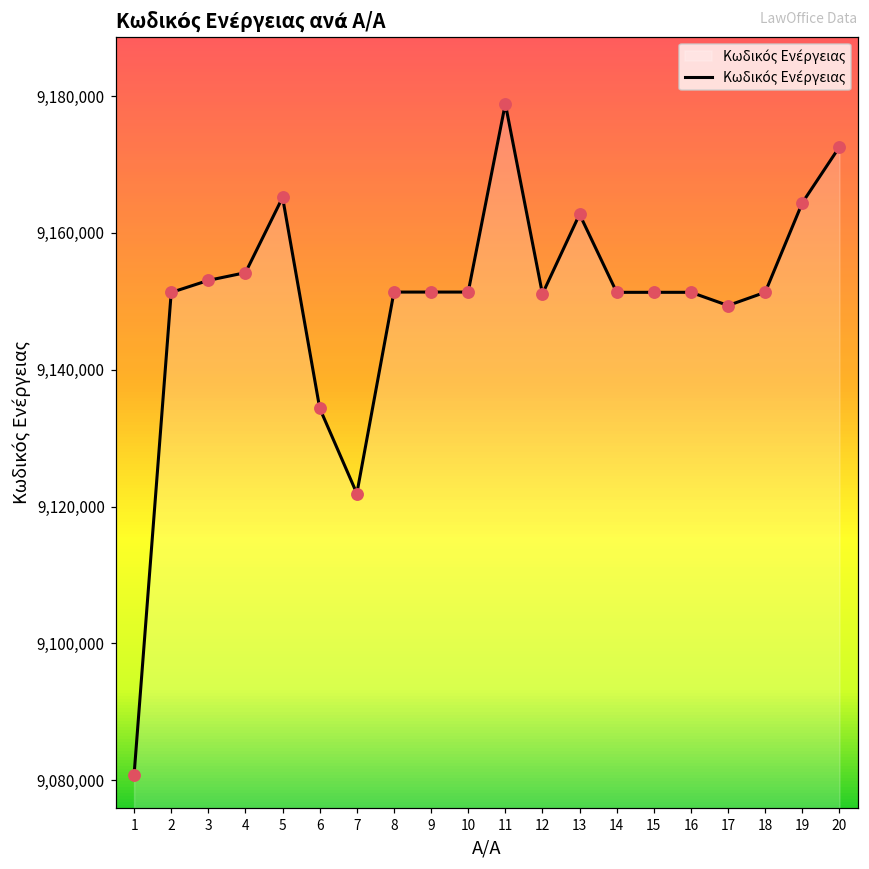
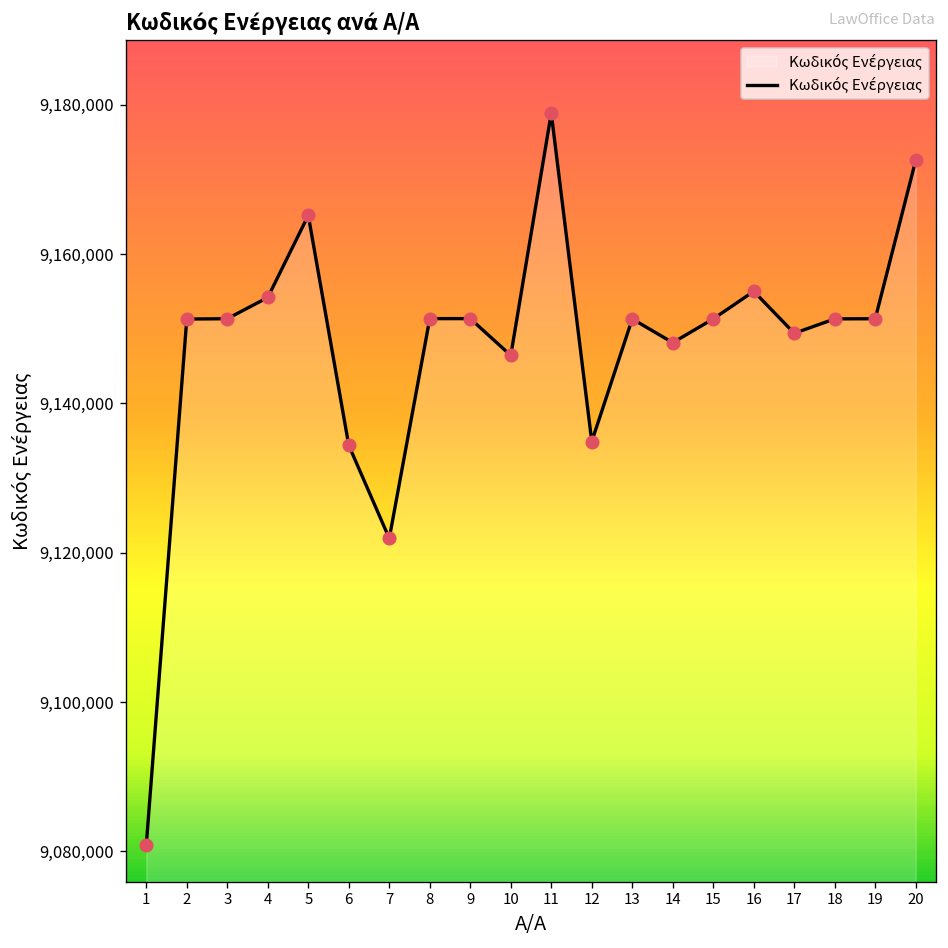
  {
    "1": "9,081,000",
    "2": "9,151,000",
-   "3": "9,153,000",
+   "3": "9,151,000",
    "4": "9,154,000",
    "5": "9,165,000",
    "6": "9,134,000",
    "7": "9,122,000",
    "8": "9,151,000",
    "9": "9,151,000",
-   "10": "9,151,000",
+   "10": "9,146,000",
    "11": "9,179,000",
-   "12": "9,151,000",
-   "13": "9,163,000",
-   "14": "9,151,000",
+   "12": "9,135,000",
+   "13": "9,151,000",
+   "14": "9,148,000",
    "15": "9,151,000",
-   "16": "9,151,000",
+   "16": "9,155,000",
    "17": "9,149,000",
    "18": "9,151,000",
-   "19": "9,164,000",
+   "19": "9,151,000",
    "20": "9,173,000"
  }
